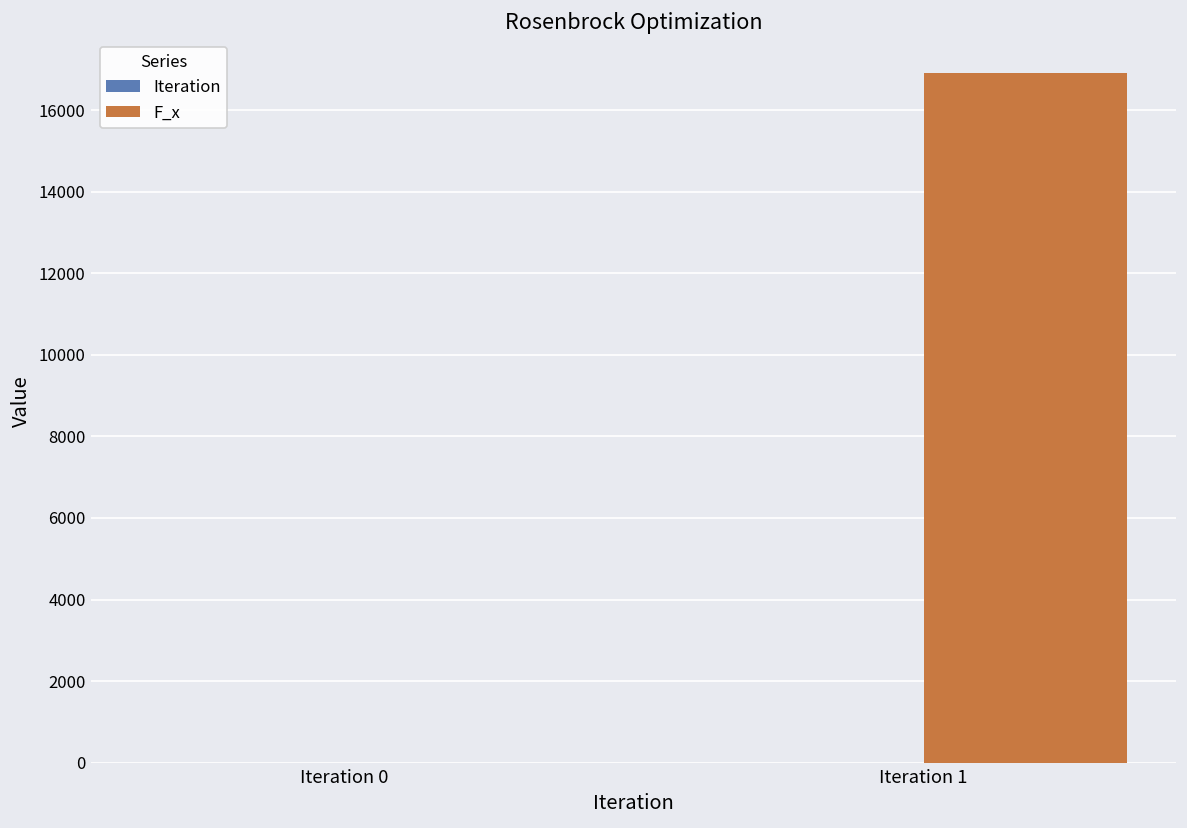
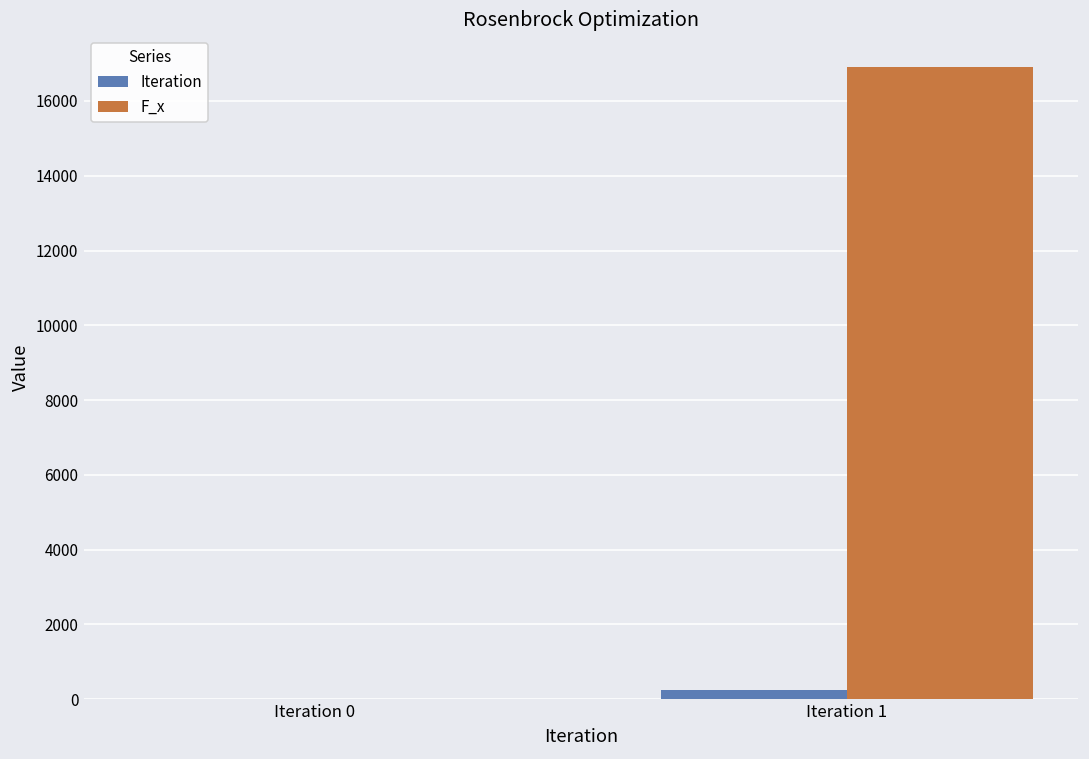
  {
    "Iteration": {
      "Iteration 0": 0,
-     "Iteration 1": 0
+     "Iteration 1": 200
    },
    "F_x": {
      "Iteration 0": 0,
      "Iteration 1": 16900
    }
  }
